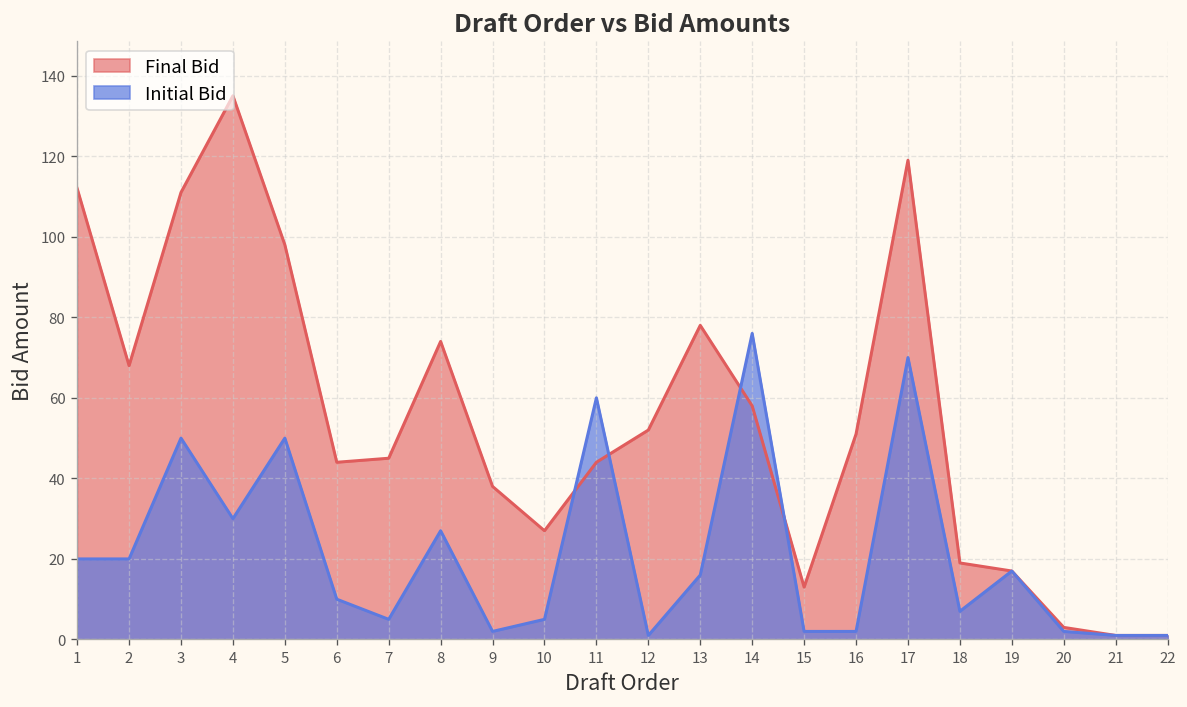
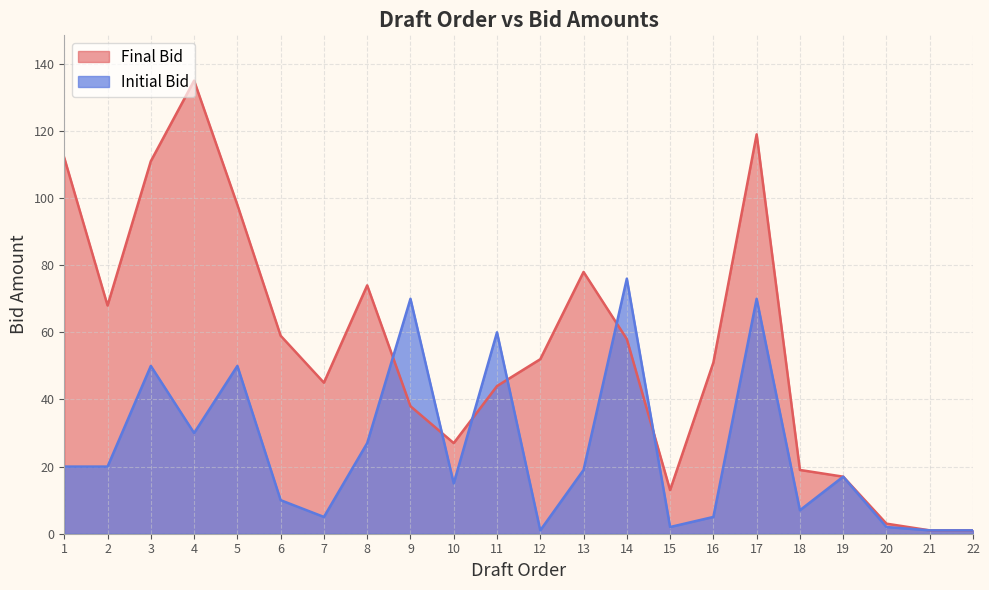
  {
    "Final Bid": {
      "1": 112,
      "2": 68,
      "3": 111,
      "5": 98,
-     "6": 44,
+     "6": 59,
      "7": 45,
      "8": 74,
      "9": 38,
      "10": 27,
      "11": 44,
      "12": 52,
      "13": 78,
      "14": 58,
      "15": 13,
      "16": 51,
      "17": 119,
      "18": 19,
      "20": 3
    },
    "Initial Bid": {
      "1": 20,
      "2": 20,
      "3": 50,
      "4": 30,
      "5": 50,
      "6": 10,
      "7": 5,
      "8": 27,
-     "9": 2,
-     "10": 5,
+     "9": 70,
+     "10": 15,
      "11": 60,
      "12": 1,
-     "13": 16,
+     "13": 19,
      "14": 76,
      "15": 2,
-     "16": 2,
+     "16": 5,
      "17": 70,
      "18": 7,
      "20": 2
    }
  }
